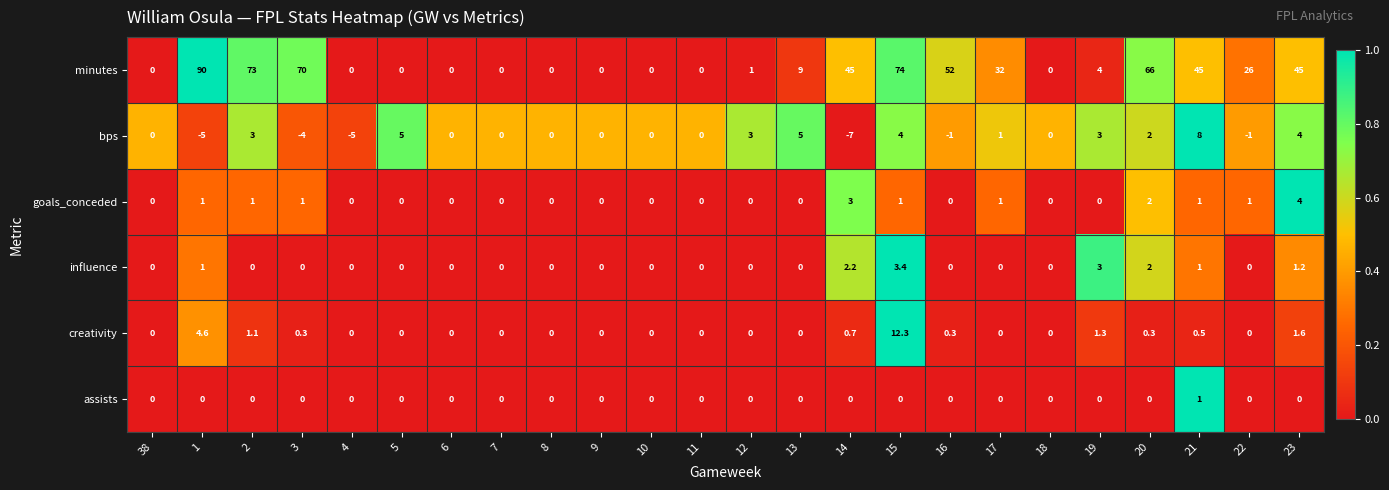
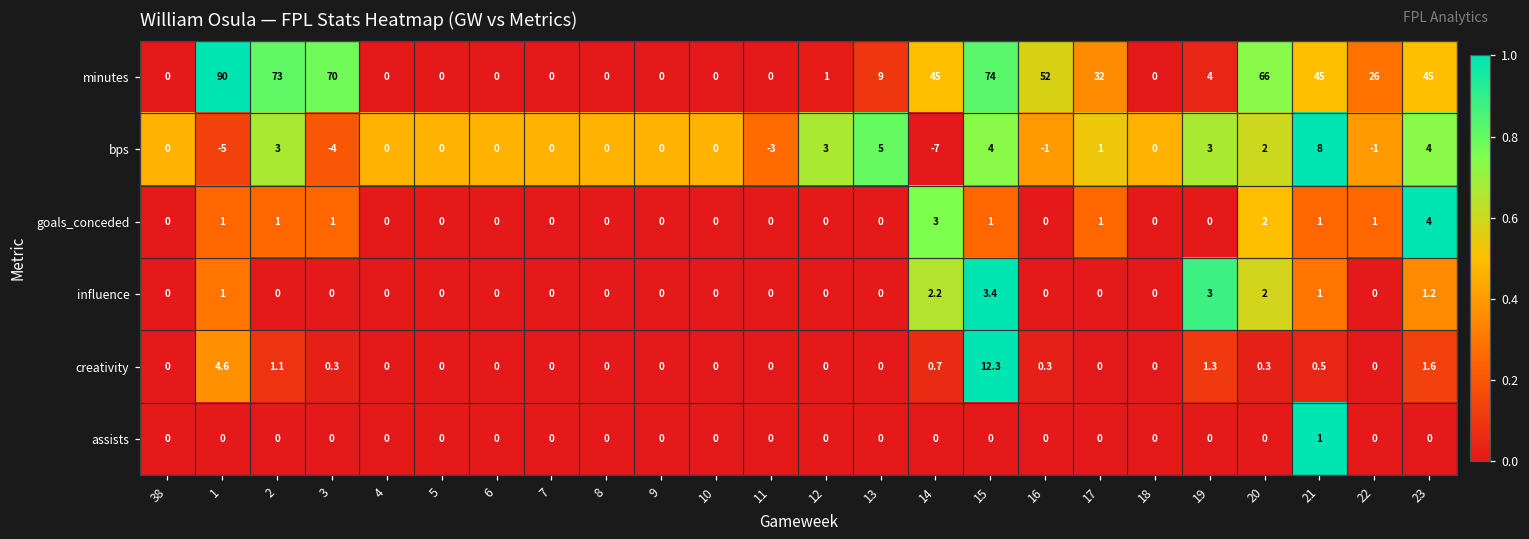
  {
    "minutes": {
      "38": 0,
      "1": 90,
      "2": 73,
      "3": 70,
      "4": 0,
      "5": 0,
      "6": 0,
      "7": 0,
      "8": 0,
      "9": 0,
      "10": 0,
      "11": 0,
      "12": 1,
      "13": 9,
      "14": 45,
      "15": 74,
      "16": 52,
      "17": 32,
      "18": 0,
      "19": 4,
      "20": 66,
      "21": 45,
      "22": 26,
      "23": 45
    },
    "bps": {
      "38": 0,
      "1": -5,
      "2": 3,
      "3": -4,
-     "4": -5,
-     "5": 5,
+     "4": 0,
+     "5": 0,
      "6": 0,
      "7": 0,
      "8": 0,
      "9": 0,
      "10": 0,
-     "11": 0,
+     "11": -3,
      "12": 3,
      "13": 5,
      "14": -7,
      "15": 4,
      "16": -1,
      "17": 1,
      "18": 0,
      "19": 3,
      "20": 2,
      "21": 8,
      "22": -1,
      "23": 4
    },
    "goals_conceded": {
      "38": 0,
      "1": 1,
      "2": 1,
      "3": 1,
      "4": 0,
      "5": 0,
      "6": 0,
      "7": 0,
      "8": 0,
      "9": 0,
      "10": 0,
      "11": 0,
      "12": 0,
      "13": 0,
      "14": 3,
      "15": 1,
      "16": 0,
      "17": 1,
      "18": 0,
      "19": 0,
      "20": 2,
      "21": 1,
      "22": 1,
      "23": 4
    },
    "influence": {
      "38": 0,
      "1": 1,
      "2": 0,
      "3": 0,
      "4": 0,
      "5": 0,
      "6": 0,
      "7": 0,
      "8": 0,
      "9": 0,
      "10": 0,
      "11": 0,
      "12": 0,
      "13": 0,
      "14": 2.2,
      "15": 3.4,
      "16": 0,
      "17": 0,
      "18": 0,
      "19": 3,
      "20": 2,
      "21": 1,
      "22": 0,
      "23": 1.2
    },
    "creativity": {
      "38": 0,
      "1": 4.6,
      "2": 1.1,
      "3": 0.3,
      "4": 0,
      "5": 0,
      "6": 0,
      "7": 0,
      "8": 0,
      "9": 0,
      "10": 0,
      "11": 0,
      "12": 0,
      "13": 0,
      "14": 0.7,
      "15": 12.3,
      "16": 0.3,
      "17": 0,
      "18": 0,
      "19": 1.3,
      "20": 0.3,
      "21": 0.5,
      "22": 0,
      "23": 1.6
    },
    "assists": {
      "38": 0,
      "1": 0,
      "2": 0,
      "3": 0,
      "4": 0,
      "5": 0,
      "6": 0,
      "7": 0,
      "8": 0,
      "9": 0,
      "10": 0,
      "11": 0,
      "12": 0,
      "13": 0,
      "14": 0,
      "15": 0,
      "16": 0,
      "17": 0,
      "18": 0,
      "19": 0,
      "20": 0,
      "21": 1,
      "22": 0,
      "23": 0
    }
  }
